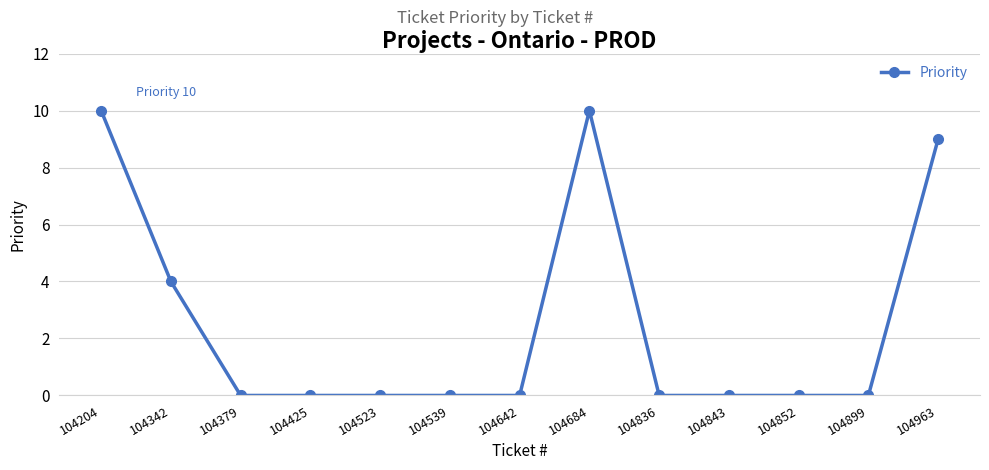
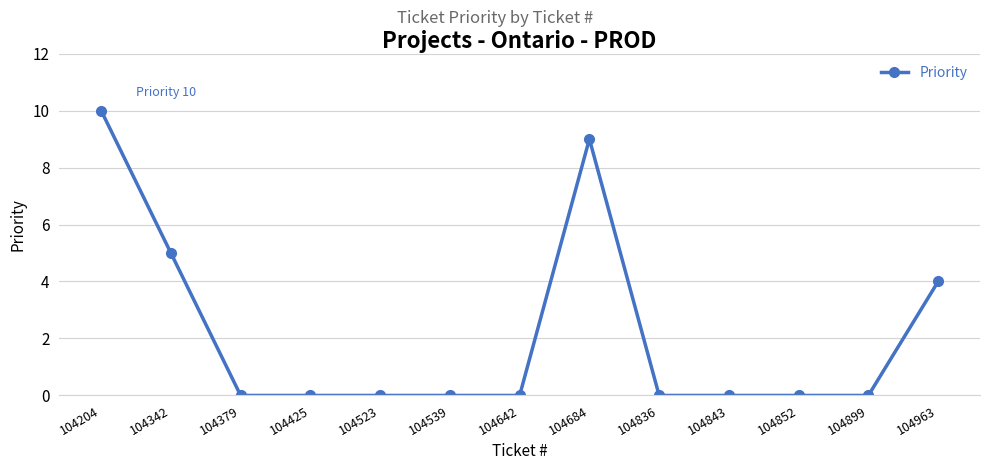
  {
    "104204": 10,
-   "104342": 4,
+   "104342": 5,
    "104379": 0,
    "104425": 0,
    "104523": 0,
    "104539": 0,
    "104642": 0,
-   "104684": 10,
+   "104684": 9,
    "104836": 0,
    "104843": 0,
    "104852": 0,
    "104899": 0,
-   "104963": 9
+   "104963": 4
  }
